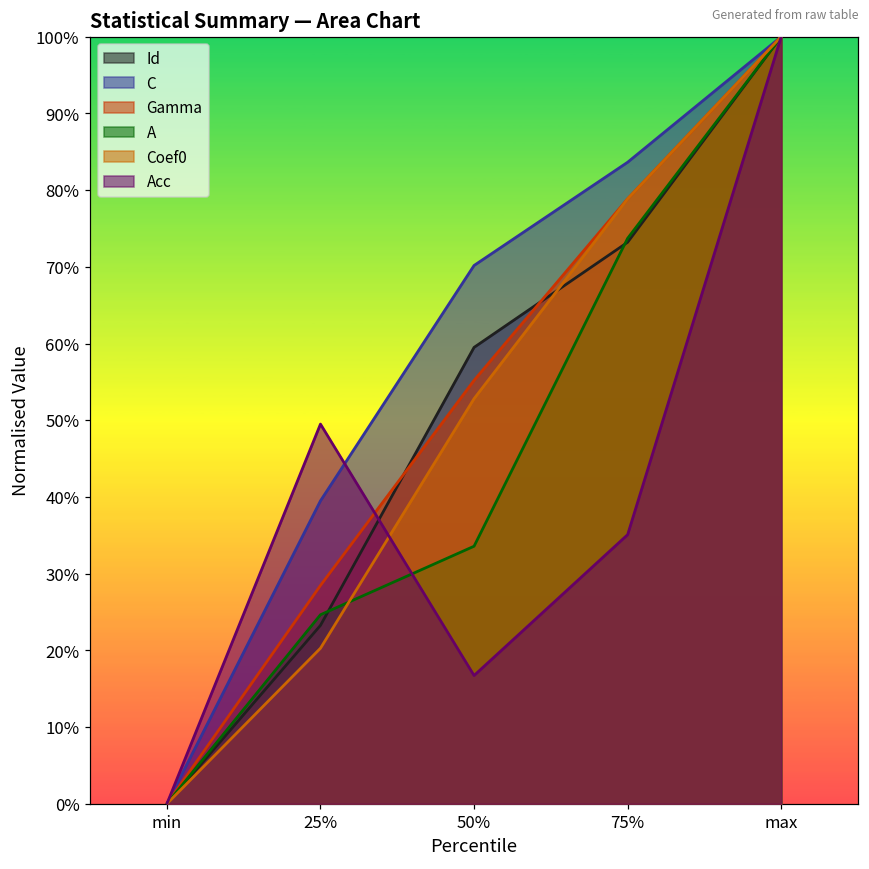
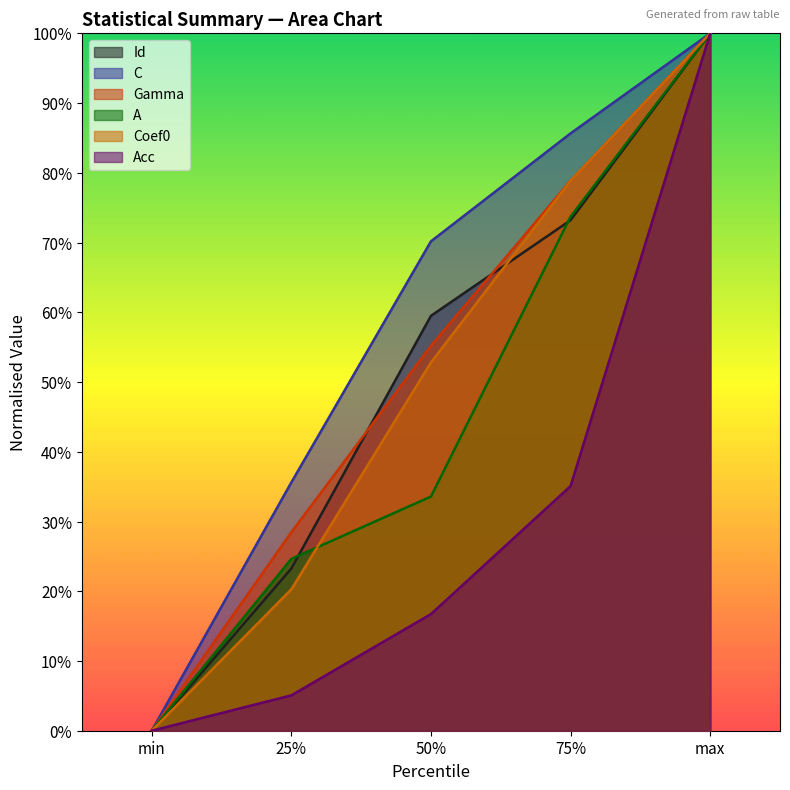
  {
    "Id": {
      "25%": "23%",
      "50%": "59%",
      "75%": "73%"
    },
    "C": {
-     "25%": "39%",
+     "25%": "36%",
      "50%": "70%",
-     "75%": "84%"
+     "75%": "86%"
    },
    "A": {
      "25%": "25%",
      "50%": "34%",
      "75%": "74%"
    },
    "Acc": {
-     "25%": "50%",
+     "25%": "5%",
      "50%": "17%",
      "75%": "35%"
    }
  }
